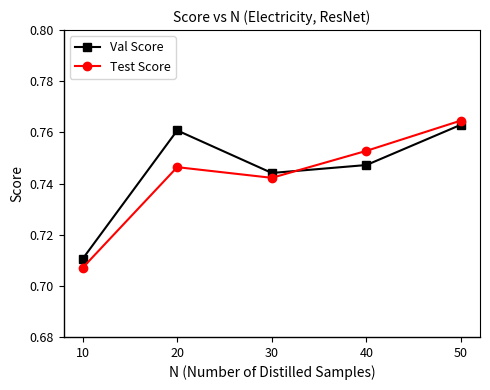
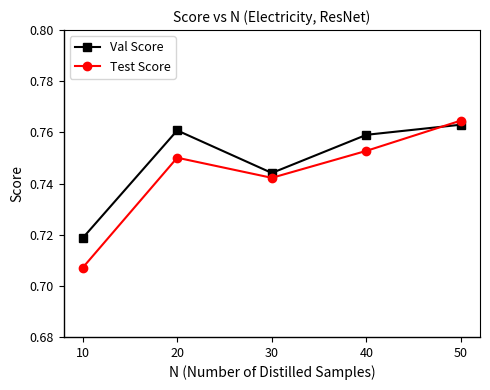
  {
    "Val Score": {
-     "10": 0.711,
+     "10": 0.719,
      "20": 0.761,
      "30": 0.744,
-     "40": 0.747,
+     "40": 0.759,
      "50": 0.763
    },
    "Test Score": {
      "10": 0.707,
-     "20": 0.746,
+     "20": 0.750,
      "30": 0.742,
      "40": 0.753,
      "50": 0.765
    }
  }
